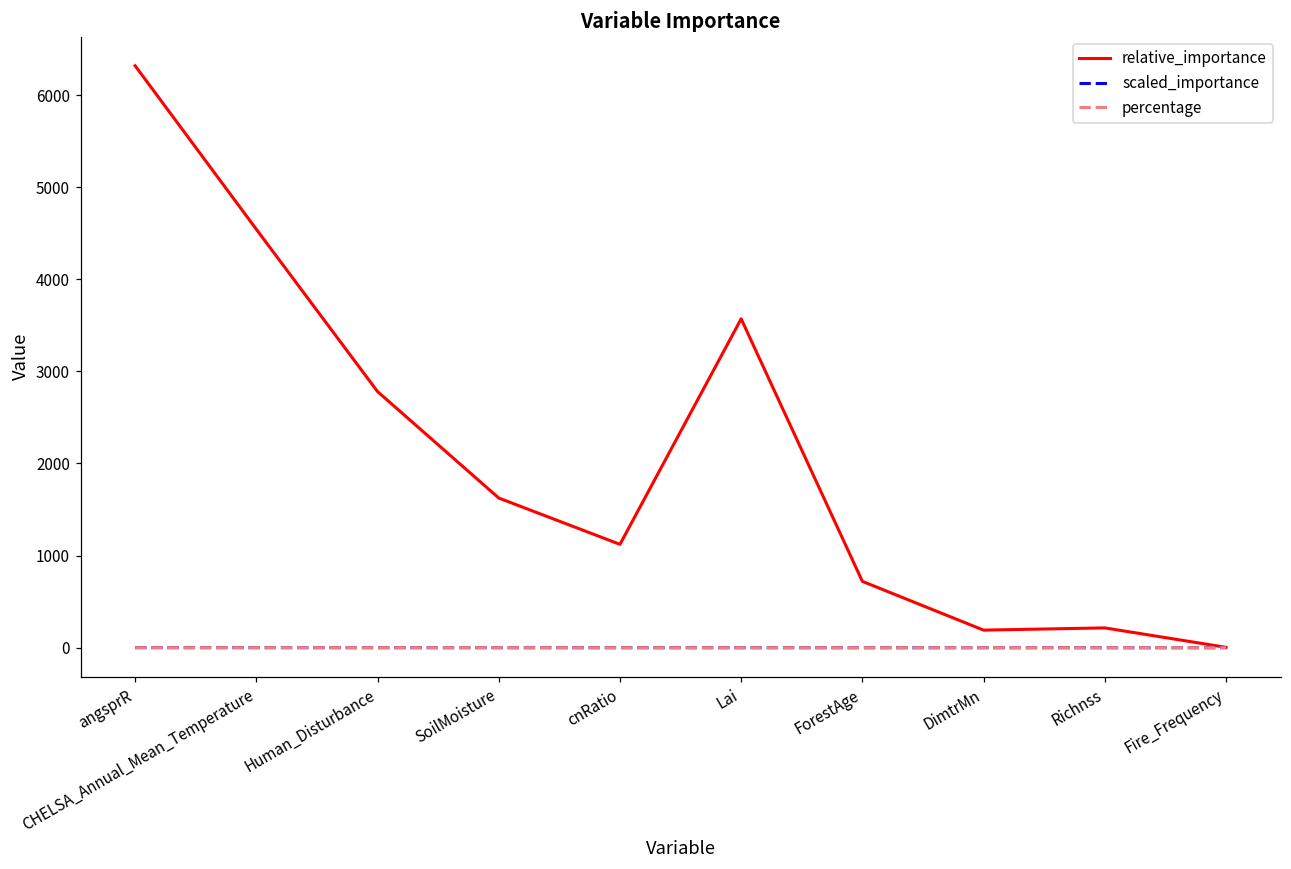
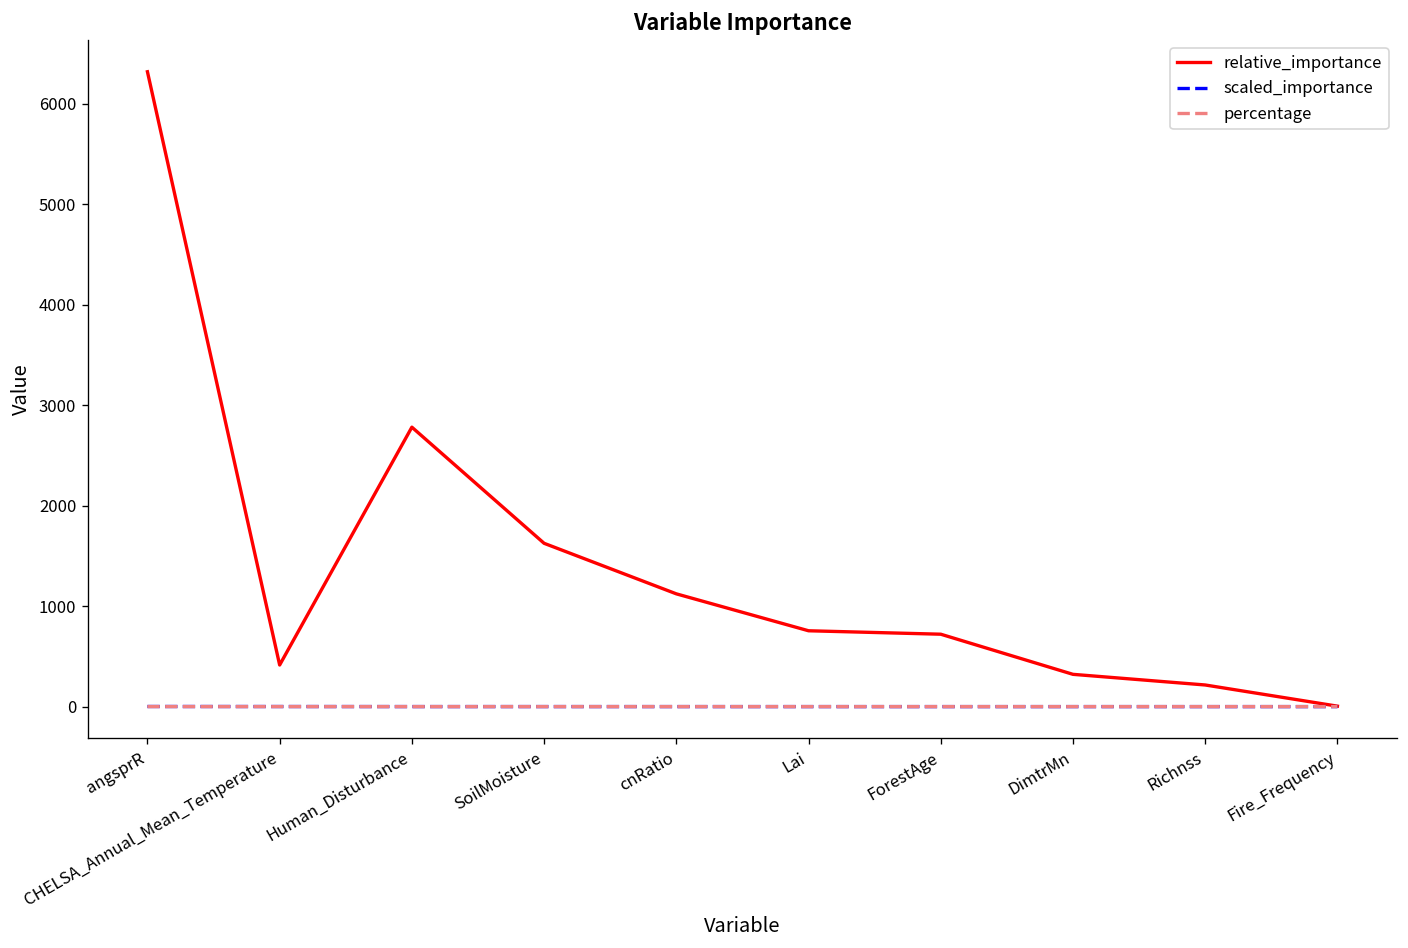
  {
    "relative_importance": {
      "angsprR": 6300,
-     "CHELSA_Annual_Mean_Temperature": 4500,
+     "CHELSA_Annual_Mean_Temperature": 400,
      "Human_Disturbance": 2800,
      "SoilMoisture": 1600,
      "cnRatio": 1100,
-     "Lai": 3600,
+     "Lai": 800,
      "ForestAge": 700,
-     "DimtrMn": 200,
+     "DimtrMn": 300,
      "Richnss": 200
    },
    "percentage": {
      "angsprR": 0,
      "CHELSA_Annual_Mean_Temperature": 0,
      "Human_Disturbance": 0,
      "SoilMoisture": 0,
      "cnRatio": 0,
      "Lai": 0,
      "ForestAge": 0,
      "DimtrMn": 0,
      "Richnss": 0
    }
  }
